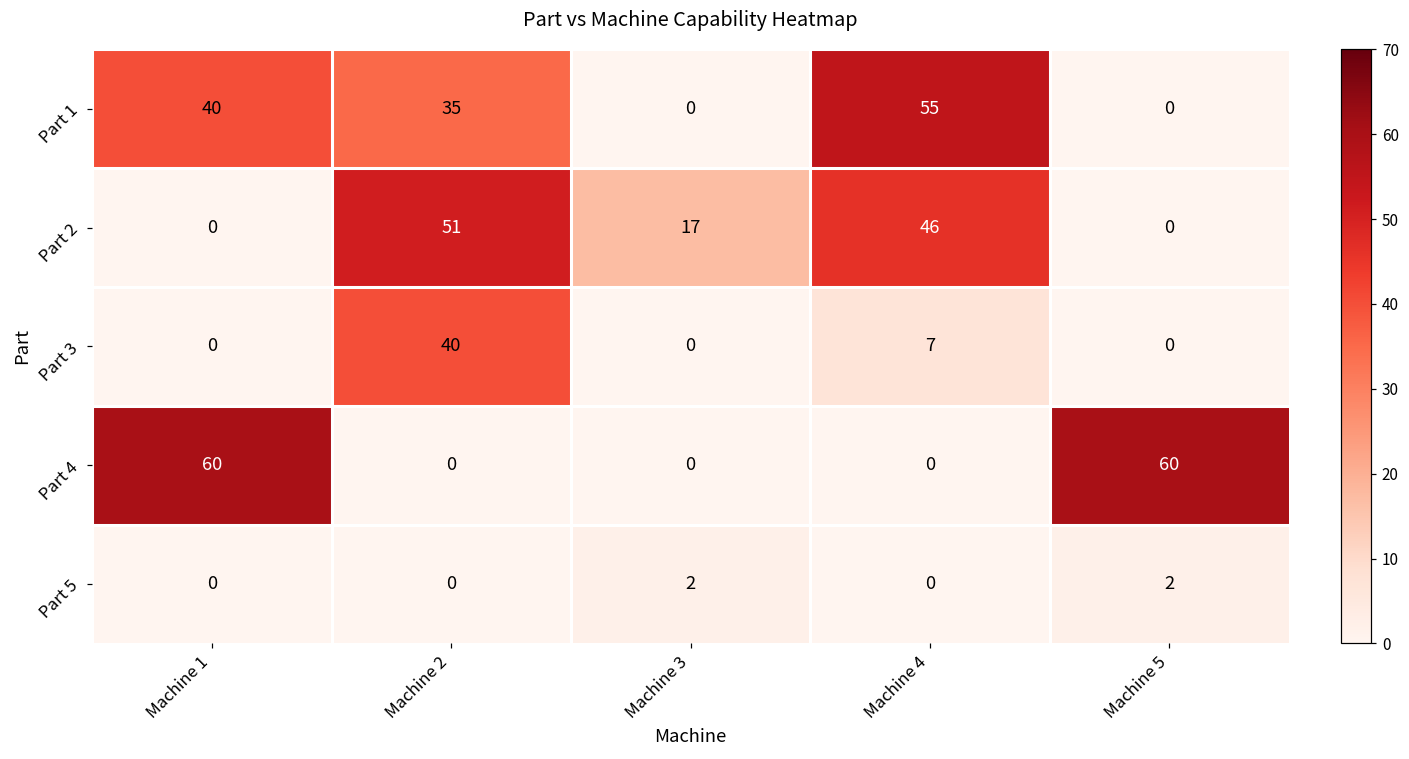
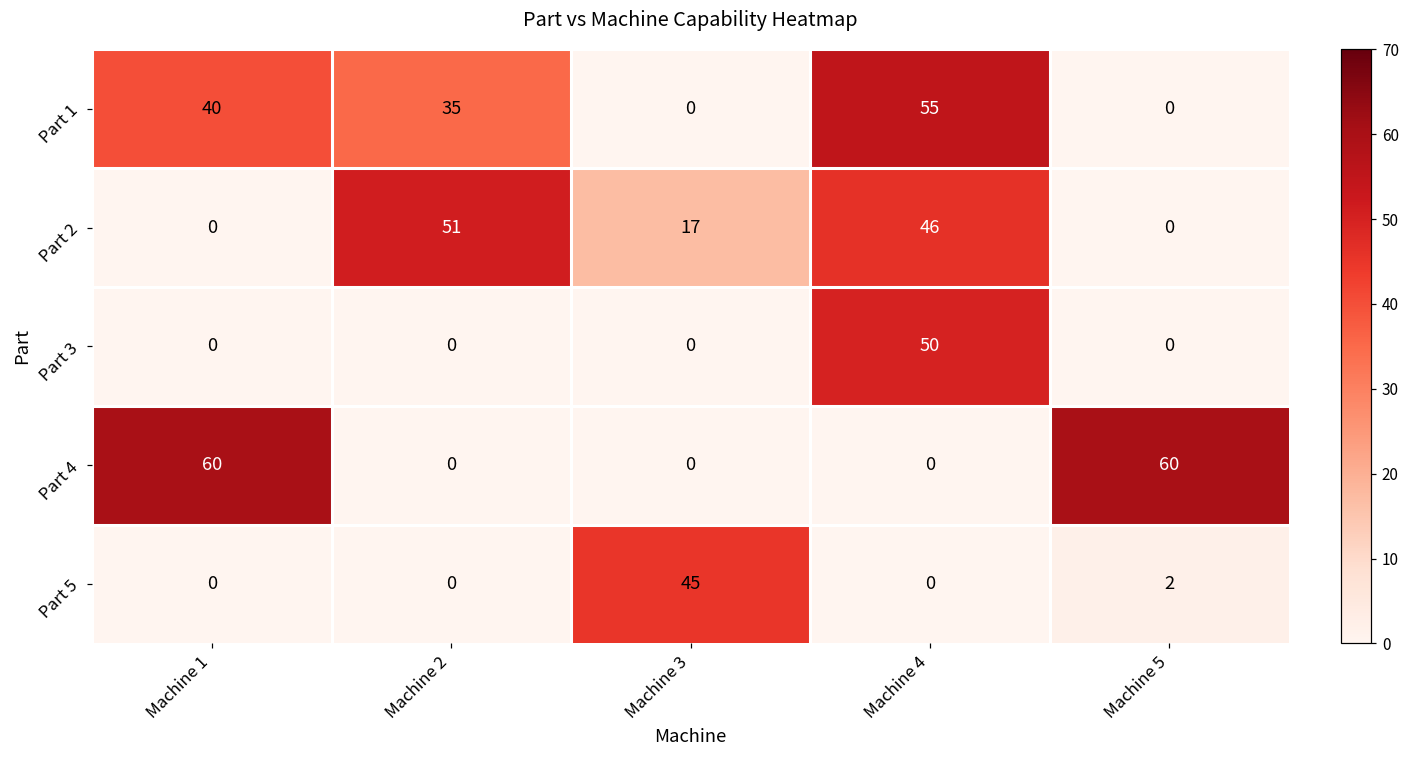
  {
    "Part 1": {
      "Machine 1": 40,
      "Machine 2": 35,
      "Machine 3": 0,
      "Machine 4": 55,
      "Machine 5": 0
    },
    "Part 2": {
      "Machine 1": 0,
      "Machine 2": 51,
      "Machine 3": 17,
      "Machine 4": 46,
      "Machine 5": 0
    },
    "Part 3": {
      "Machine 1": 0,
-     "Machine 2": 40,
+     "Machine 2": 0,
      "Machine 3": 0,
-     "Machine 4": 7,
+     "Machine 4": 50,
      "Machine 5": 0
    },
    "Part 4": {
      "Machine 1": 60,
      "Machine 2": 0,
      "Machine 3": 0,
      "Machine 4": 0,
      "Machine 5": 60
    },
    "Part 5": {
      "Machine 1": 0,
      "Machine 2": 0,
-     "Machine 3": 2,
+     "Machine 3": 45,
      "Machine 4": 0,
      "Machine 5": 2
    }
  }
